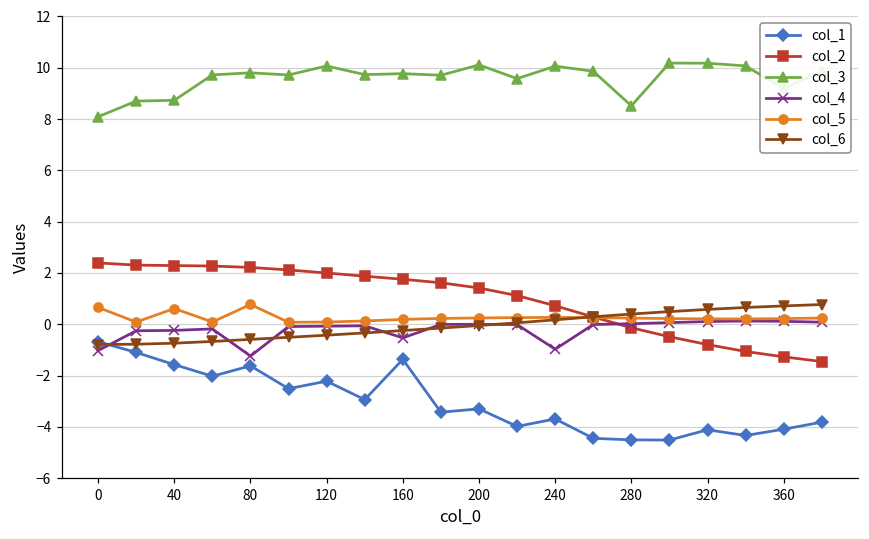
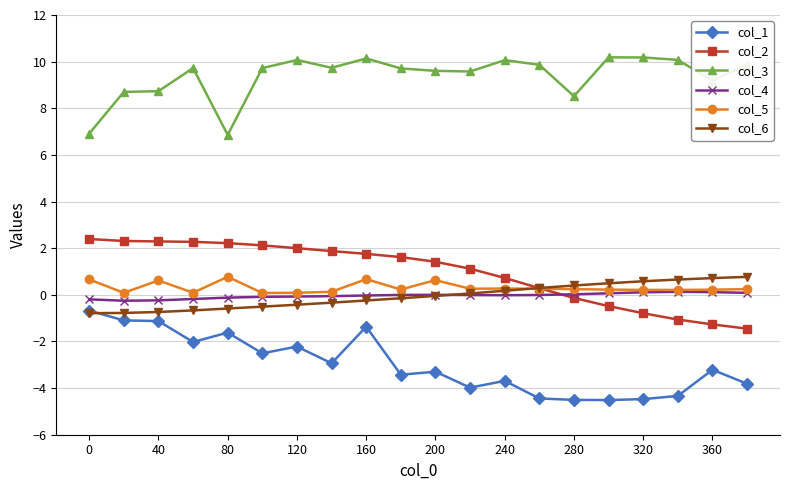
  {
    "col_1": {
      "0": -0.7,
-     "40": -1.6,
+     "40": -1.1,
      "80": -1.6,
      "120": -2.2,
      "160": -1.4,
      "200": -3.3,
      "240": -3.7,
      "280": -4.5,
-     "320": -4.1,
-     "360": -4.1
+     "320": -4.5,
+     "360": -3.2
    },
    "col_3": {
-     "0": 8.1,
+     "0": 6.9,
      "40": 8.7,
-     "80": 9.8,
+     "80": 6.9,
      "120": 10.1,
-     "160": 9.8,
-     "200": 10.1,
+     "160": 10.1,
+     "200": 9.6,
      "240": 10.1,
      "280": 8.5,
      "320": 10.2
    },
    "col_4": {
-     "0": -1.0,
+     "0": -0.2,
      "40": -0.2,
-     "80": -1.2,
+     "80": -0.1,
      "120": -0.1,
-     "160": -0.5,
-     "240": -1.0,
+     "160": 0.0,
+     "240": 0.0,
      "280": 0.0
    },
    "col_5": {
      "0": 0.7,
      "40": 0.6,
      "80": 0.8,
      "120": 0.1,
-     "160": 0.2,
-     "200": 0.2,
+     "160": 0.7,
+     "200": 0.6,
      "280": 0.2
    }
  }
